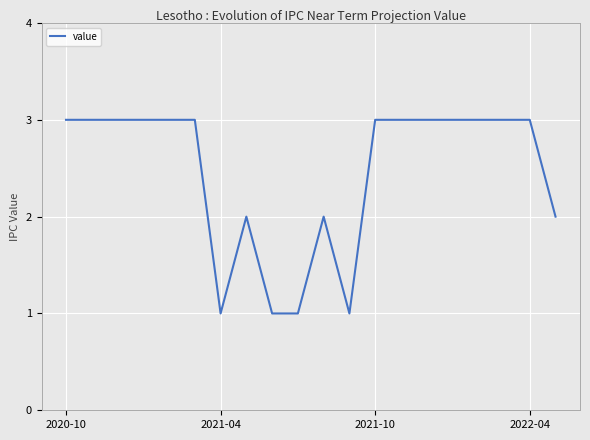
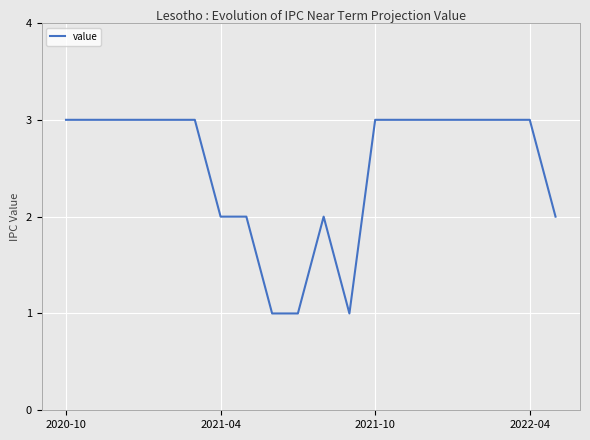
  {
    "2020-10": 3,
-   "2021-04": 1,
+   "2021-04": 2,
    "2021-10": 3,
    "2022-04": 3
  }
